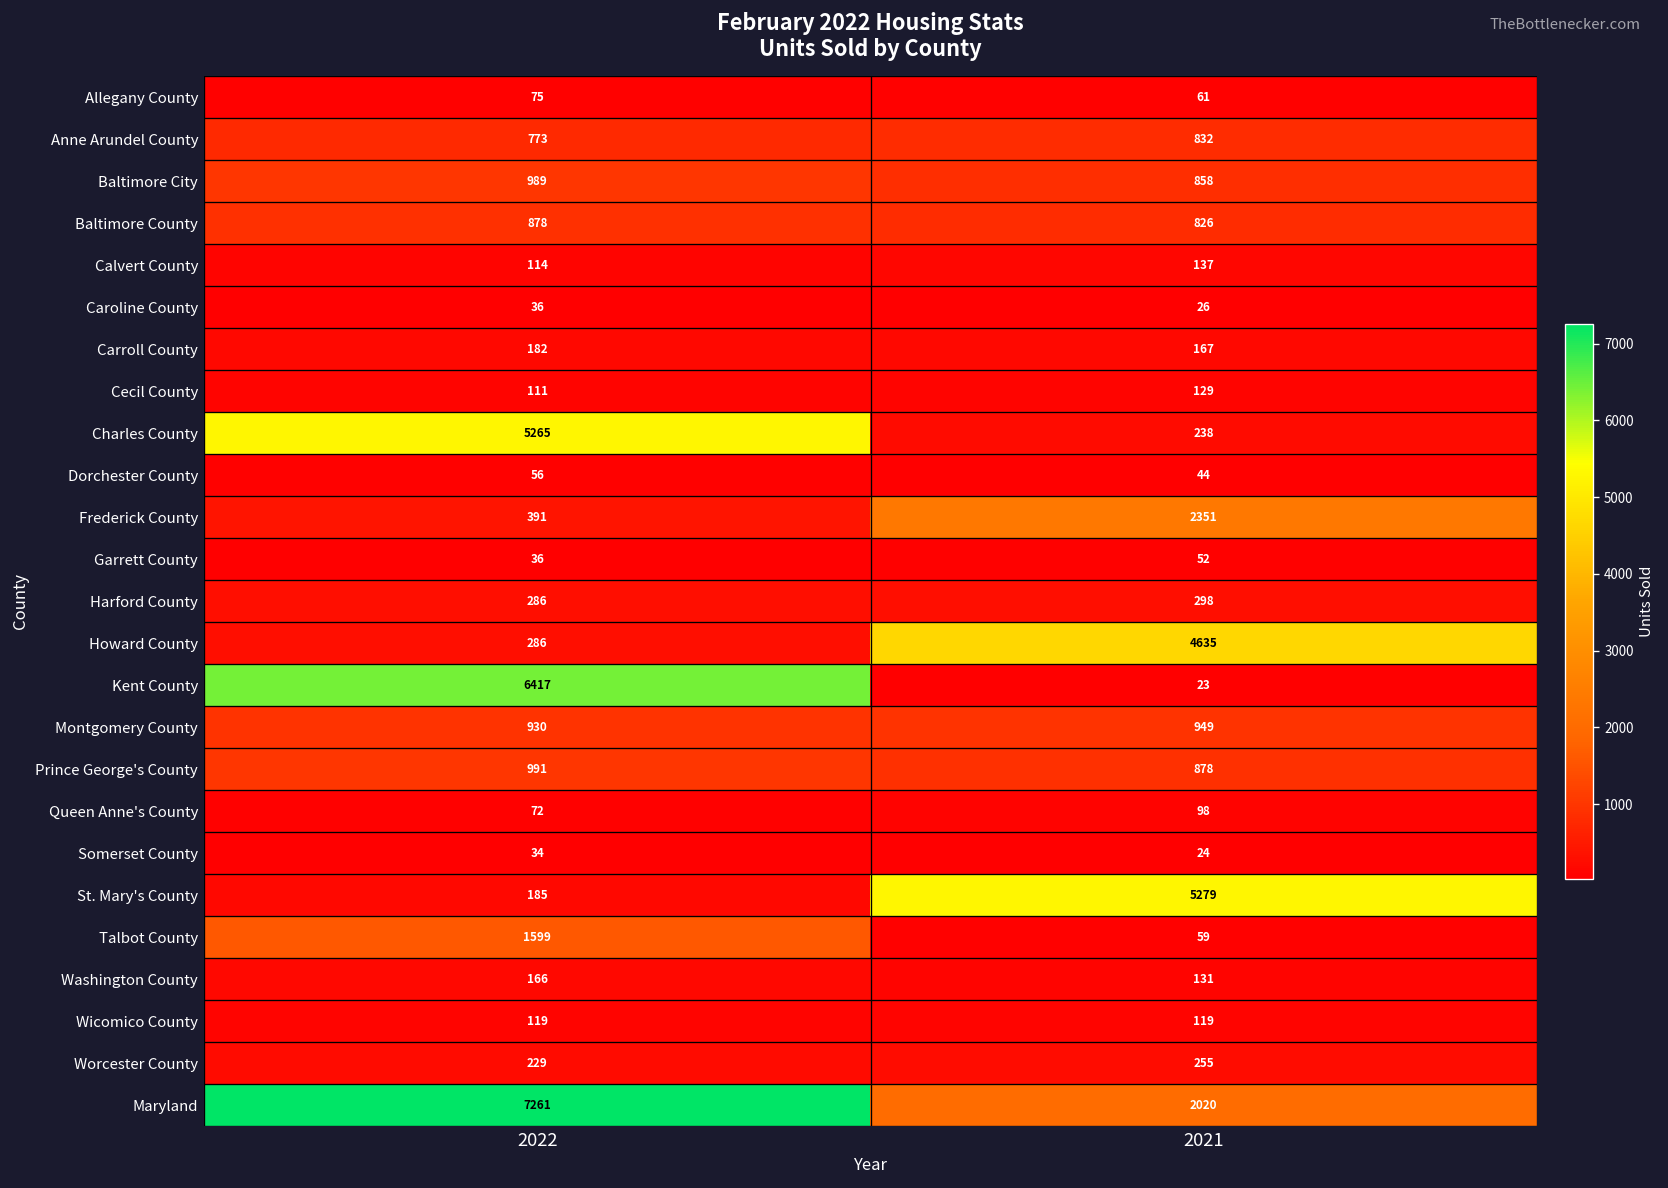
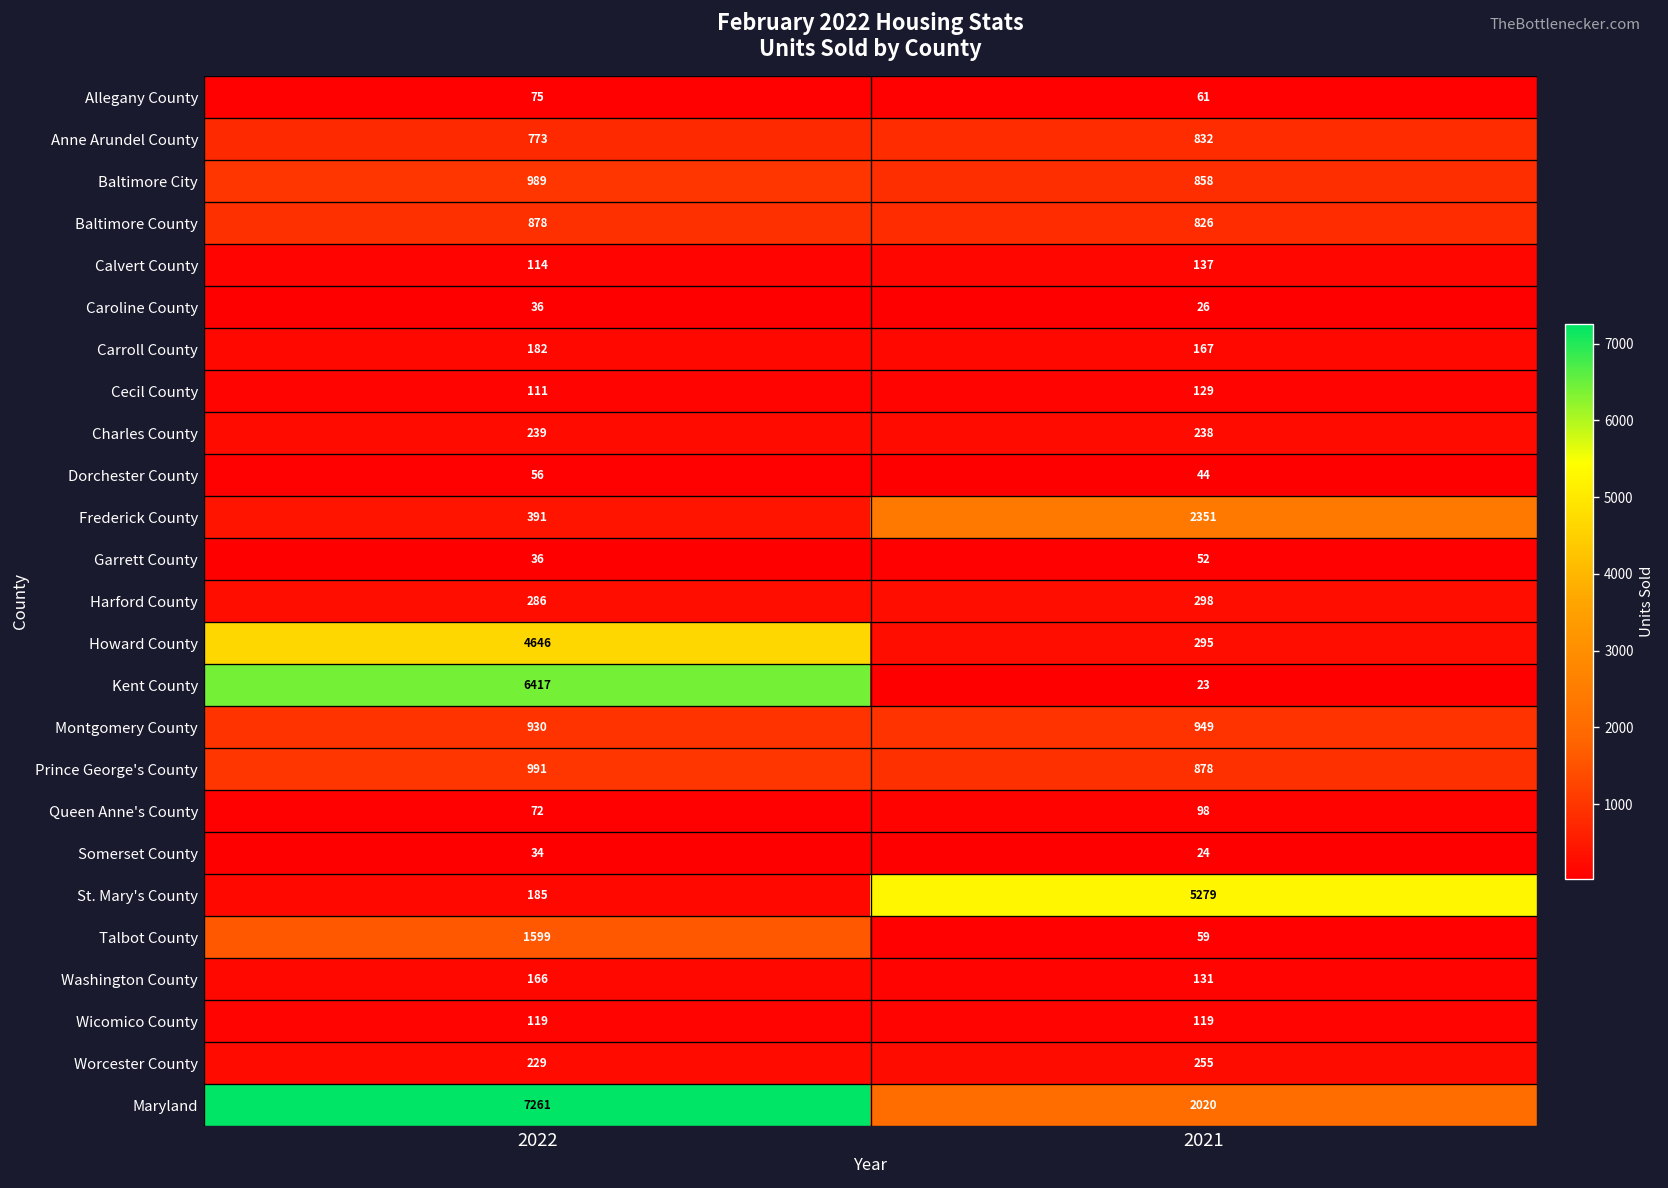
  {
    "Allegany County": {
      "2022": 75,
      "2021": 61
    },
    "Anne Arundel County": {
      "2022": 773,
      "2021": 832
    },
    "Baltimore City": {
      "2022": 989,
      "2021": 858
    },
    "Baltimore County": {
      "2022": 878,
      "2021": 826
    },
    "Calvert County": {
      "2022": 114,
      "2021": 137
    },
    "Caroline County": {
      "2022": 36,
      "2021": 26
    },
    "Carroll County": {
      "2022": 182,
      "2021": 167
    },
    "Cecil County": {
      "2022": 111,
      "2021": 129
    },
    "Charles County": {
-     "2022": 5265,
+     "2022": 239,
      "2021": 238
    },
    "Dorchester County": {
      "2022": 56,
      "2021": 44
    },
    "Frederick County": {
      "2022": 391,
      "2021": 2351
    },
    "Garrett County": {
      "2022": 36,
      "2021": 52
    },
    "Harford County": {
      "2022": 286,
      "2021": 298
    },
    "Howard County": {
-     "2022": 286,
-     "2021": 4635
+     "2022": 4646,
+     "2021": 295
    },
    "Kent County": {
      "2022": 6417,
      "2021": 23
    },
    "Montgomery County": {
      "2022": 930,
      "2021": 949
    },
    "Prince George's County": {
      "2022": 991,
      "2021": 878
    },
    "Queen Anne's County": {
      "2022": 72,
      "2021": 98
    },
    "Somerset County": {
      "2022": 34,
      "2021": 24
    },
    "St. Mary's County": {
      "2022": 185,
      "2021": 5279
    },
    "Talbot County": {
      "2022": 1599,
      "2021": 59
    },
    "Washington County": {
      "2022": 166,
      "2021": 131
    },
    "Wicomico County": {
      "2022": 119,
      "2021": 119
    },
    "Worcester County": {
      "2022": 229,
      "2021": 255
    },
    "Maryland": {
      "2022": 7261,
      "2021": 2020
    }
  }
